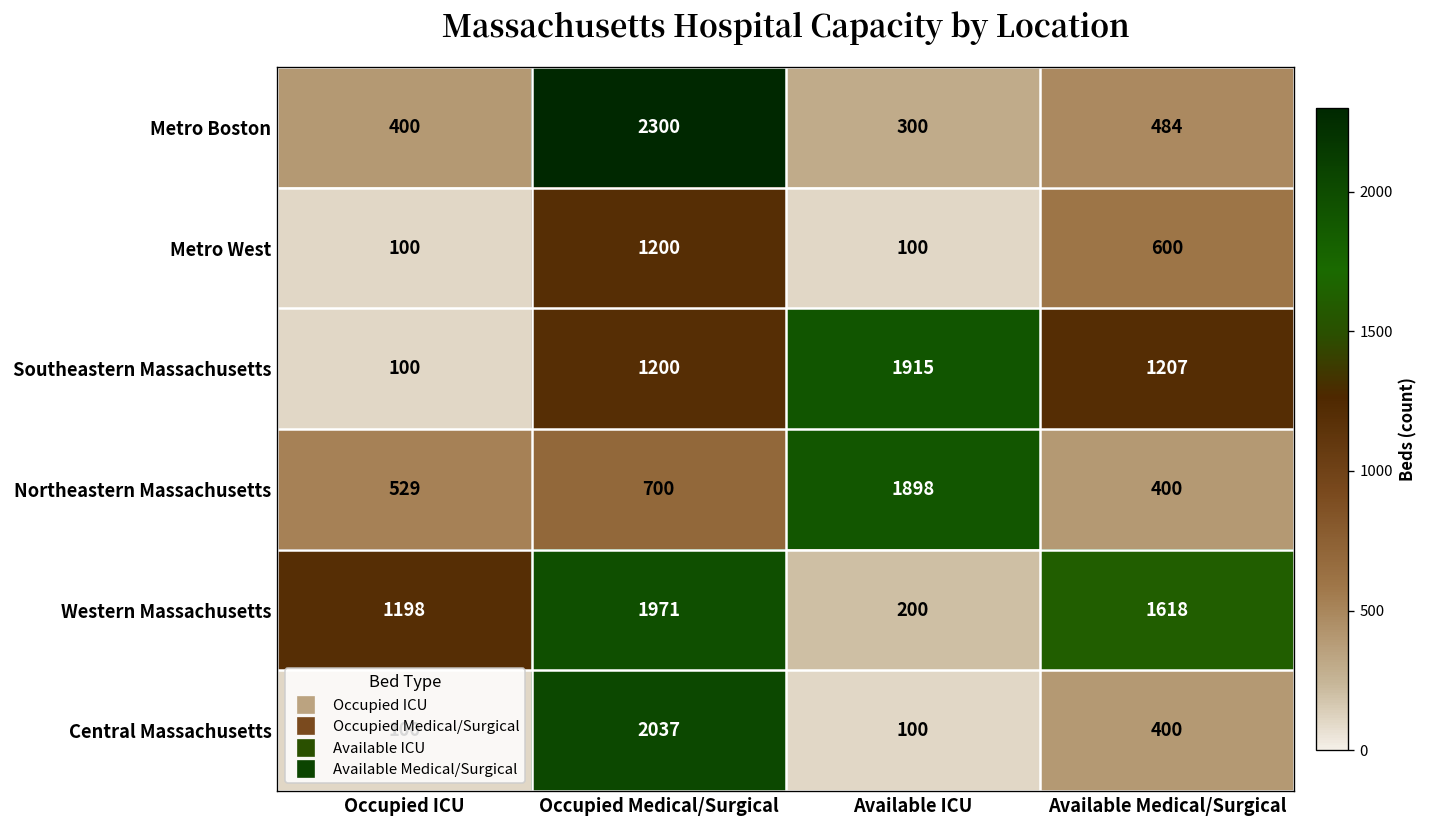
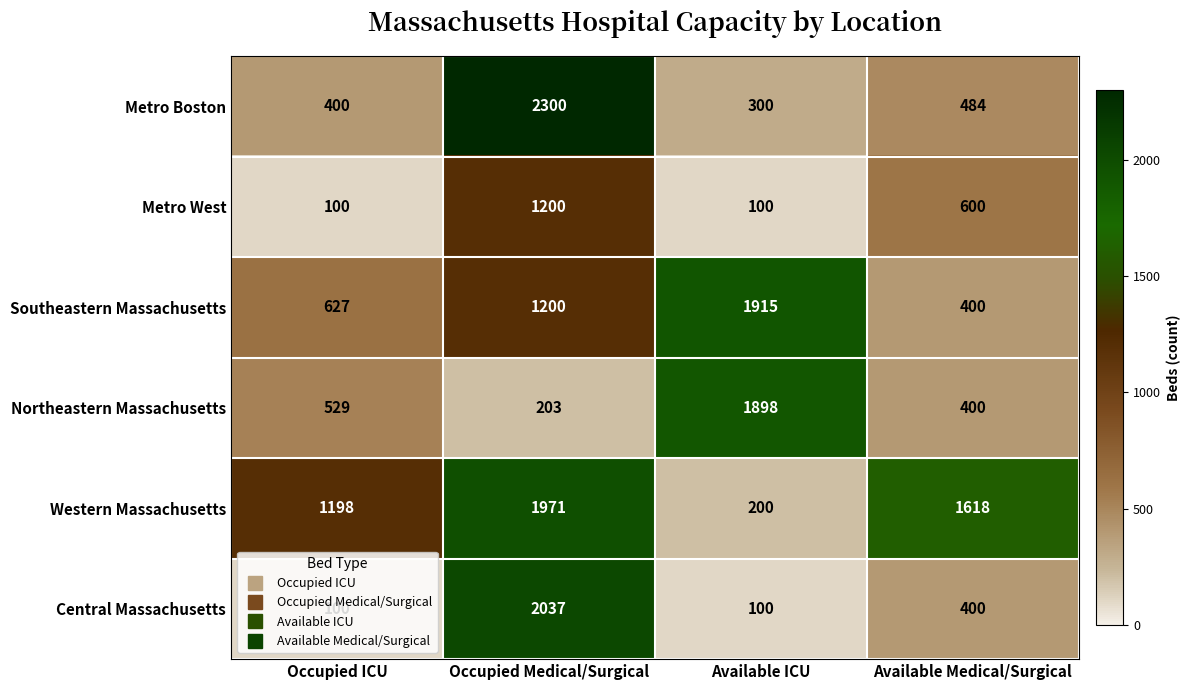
  {
    "Metro Boston": {
      "Occupied ICU": 400,
      "Occupied Medical/Surgical": 2300,
      "Available ICU": 300,
      "Available Medical/Surgical": 484
    },
    "Metro West": {
      "Occupied ICU": 100,
      "Occupied Medical/Surgical": 1200,
      "Available ICU": 100,
      "Available Medical/Surgical": 600
    },
    "Southeastern Massachusetts": {
-     "Occupied ICU": 100,
+     "Occupied ICU": 627,
      "Occupied Medical/Surgical": 1200,
      "Available ICU": 1915,
-     "Available Medical/Surgical": 1207
+     "Available Medical/Surgical": 400
    },
    "Northeastern Massachusetts": {
      "Occupied ICU": 529,
-     "Occupied Medical/Surgical": 700,
+     "Occupied Medical/Surgical": 203,
      "Available ICU": 1898,
      "Available Medical/Surgical": 400
    },
    "Western Massachusetts": {
      "Occupied ICU": 1198,
      "Occupied Medical/Surgical": 1971,
      "Available ICU": 200,
      "Available Medical/Surgical": 1618
    },
    "Central Massachusetts": {
      "Occupied Medical/Surgical": 2037,
      "Available ICU": 100,
      "Available Medical/Surgical": 400
    }
  }
